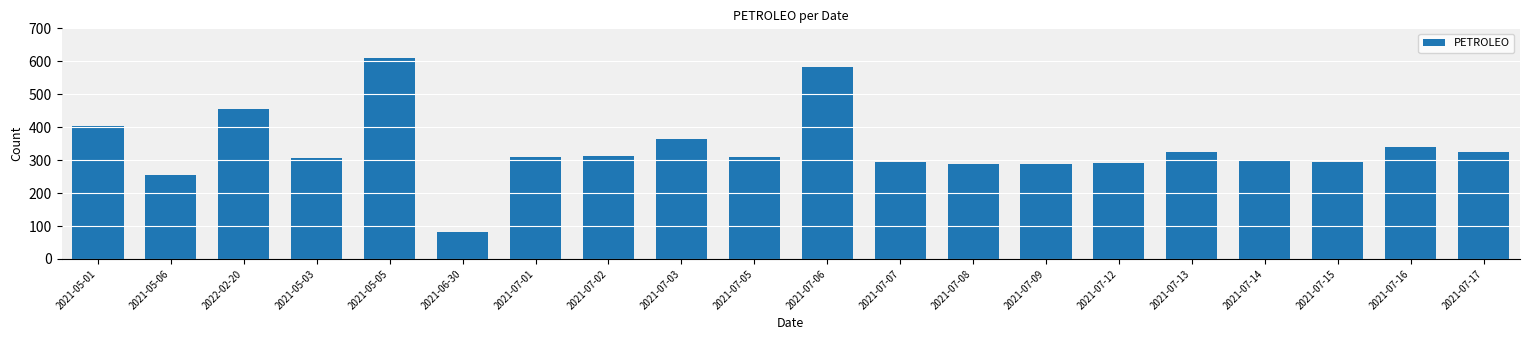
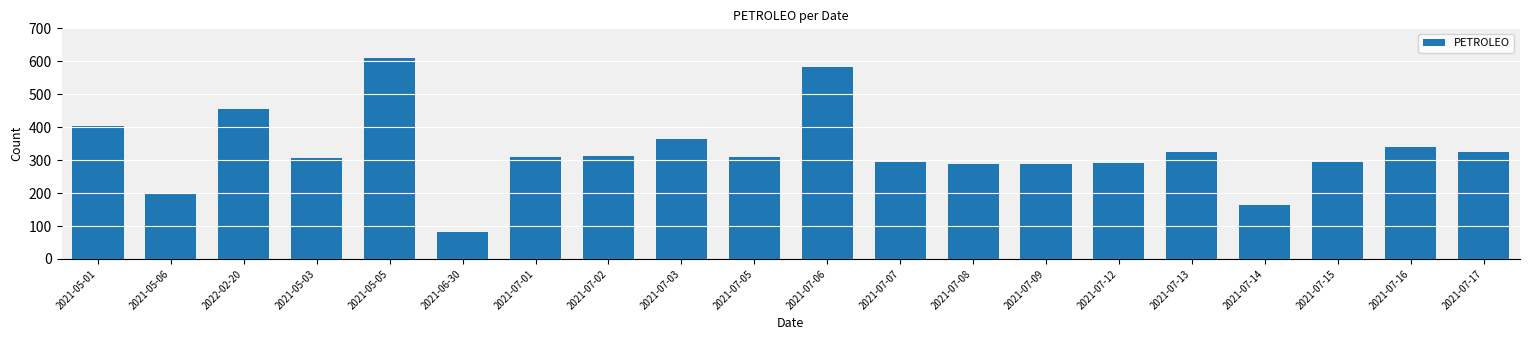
  {
    "2021-05-01": 400,
-   "2021-05-06": 260,
+   "2021-05-06": 200,
    "2022-02-20": 450,
    "2021-05-03": 310,
    "2021-05-05": 610,
    "2021-06-30": 80,
    "2021-07-01": 310,
    "2021-07-02": 310,
    "2021-07-03": 360,
    "2021-07-05": 310,
    "2021-07-06": 580,
    "2021-07-07": 300,
    "2021-07-08": 290,
    "2021-07-09": 290,
    "2021-07-12": 290,
    "2021-07-13": 320,
-   "2021-07-14": 300,
+   "2021-07-14": 160,
    "2021-07-15": 290,
    "2021-07-16": 340,
    "2021-07-17": 330
  }
